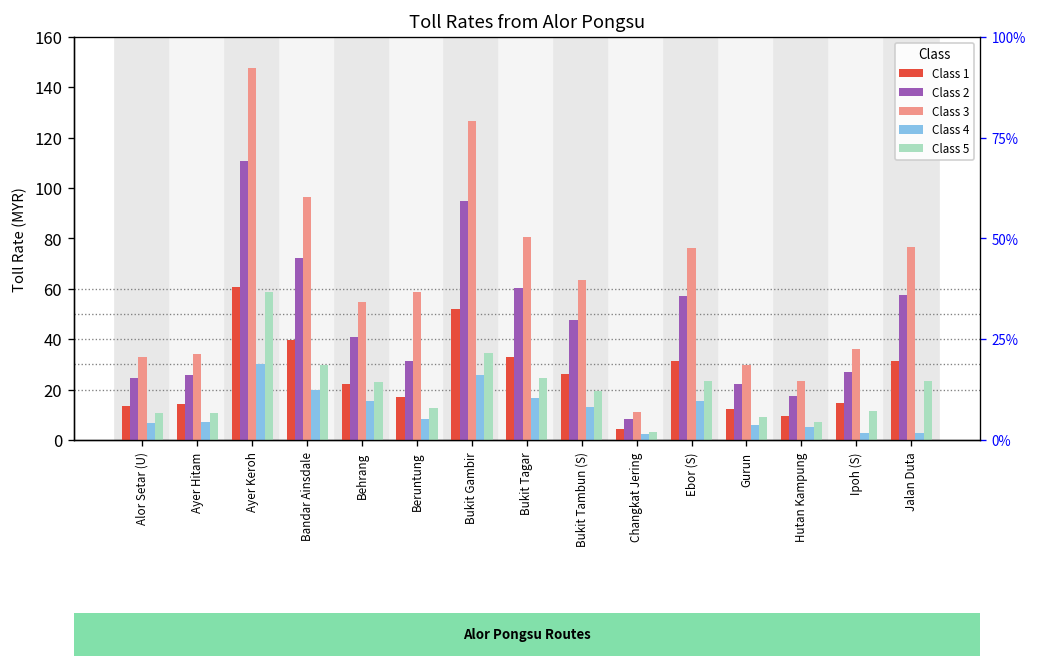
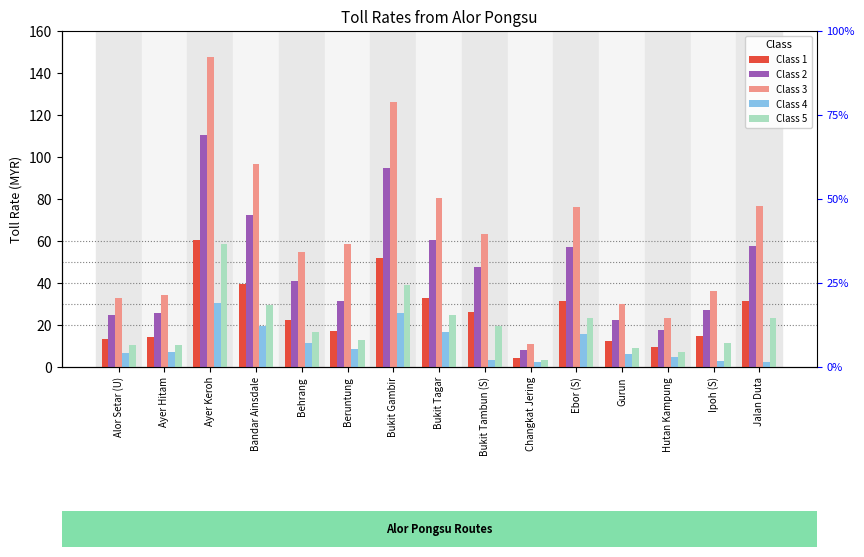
  {
    "Class 1": {
      "Alor Setar (U)": 14,
      "Ayer Hitam": 14,
      "Ayer Keroh": 61,
      "Bandar Ainsdale": 40,
      "Behrang": 22,
      "Beruntung": 17,
      "Bukit Gambir": 52,
      "Bukit Tagar": 33,
      "Bukit Tambun (S)": 26,
      "Changkat Jering": 5,
      "Ebor (S)": 31,
      "Gurun": 12,
      "Hutan Kampung": 10,
      "Ipoh (S)": 15,
      "Jalan Duta": 31
    },
    "Class 2": {
      "Alor Setar (U)": 25,
      "Ayer Hitam": 26,
      "Ayer Keroh": 111,
      "Bandar Ainsdale": 72,
      "Behrang": 41,
      "Beruntung": 31,
      "Bukit Gambir": 95,
      "Bukit Tagar": 61,
      "Bukit Tambun (S)": 48,
      "Changkat Jering": 8,
      "Ebor (S)": 57,
      "Gurun": 22,
      "Hutan Kampung": 18,
      "Ipoh (S)": 27,
      "Jalan Duta": 57
    },
    "Class 3": {
      "Alor Setar (U)": 33,
      "Ayer Hitam": 34,
      "Ayer Keroh": 148,
      "Bandar Ainsdale": 97,
      "Behrang": 55,
      "Beruntung": 59,
      "Bukit Gambir": 126,
      "Bukit Tagar": 81,
      "Bukit Tambun (S)": 64,
      "Changkat Jering": 11,
      "Ebor (S)": 76,
      "Gurun": 30,
      "Hutan Kampung": 24,
      "Ipoh (S)": 36,
      "Jalan Duta": 77
    },
    "Class 4": {
      "Alor Setar (U)": 7,
      "Ayer Hitam": 7,
      "Ayer Keroh": 30,
      "Bandar Ainsdale": 20,
-     "Behrang": 15,
+     "Behrang": 11,
      "Beruntung": 9,
      "Bukit Gambir": 26,
      "Bukit Tagar": 17,
-     "Bukit Tambun (S)": 13,
+     "Bukit Tambun (S)": 4,
      "Changkat Jering": 2,
      "Ebor (S)": 16,
      "Gurun": 6,
      "Hutan Kampung": 5,
      "Ipoh (S)": 3,
      "Jalan Duta": 3
    },
    "Class 5": {
      "Alor Setar (U)": 11,
      "Ayer Hitam": 11,
      "Ayer Keroh": 59,
      "Bandar Ainsdale": 30,
-     "Behrang": 23,
+     "Behrang": 17,
      "Beruntung": 13,
-     "Bukit Gambir": 35,
+     "Bukit Gambir": 39,
      "Bukit Tagar": 25,
      "Bukit Tambun (S)": 20,
      "Changkat Jering": 3,
      "Ebor (S)": 23,
      "Gurun": 9,
      "Hutan Kampung": 7,
      "Ipoh (S)": 11,
      "Jalan Duta": 24
    }
  }
